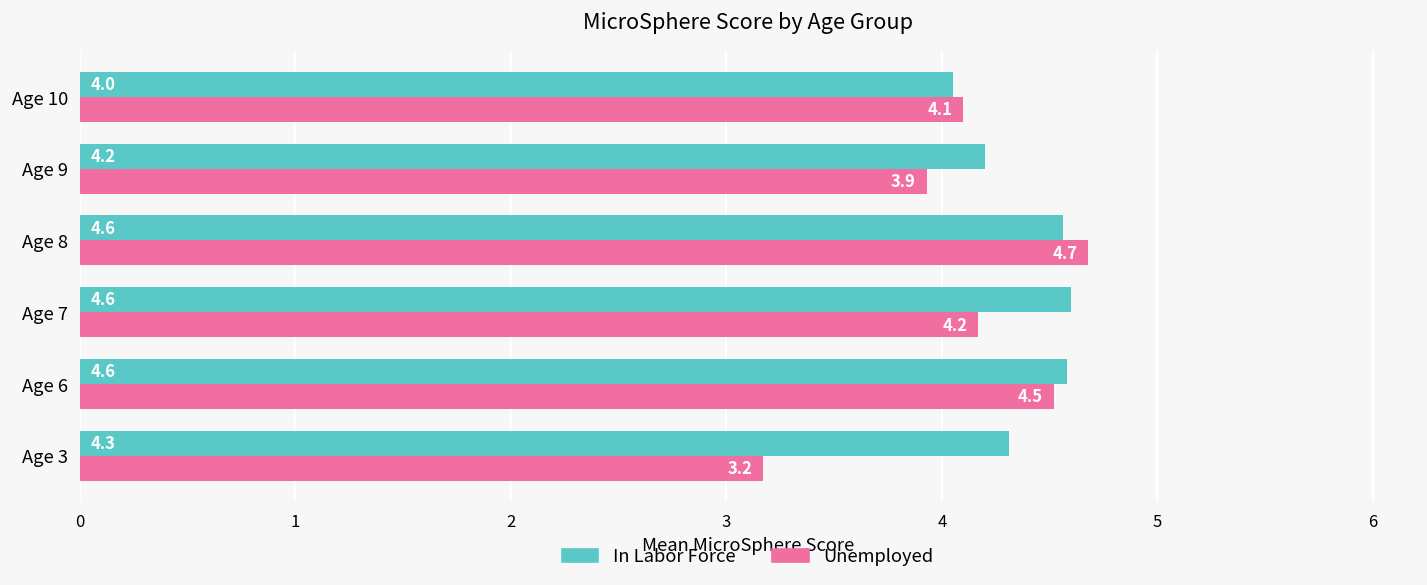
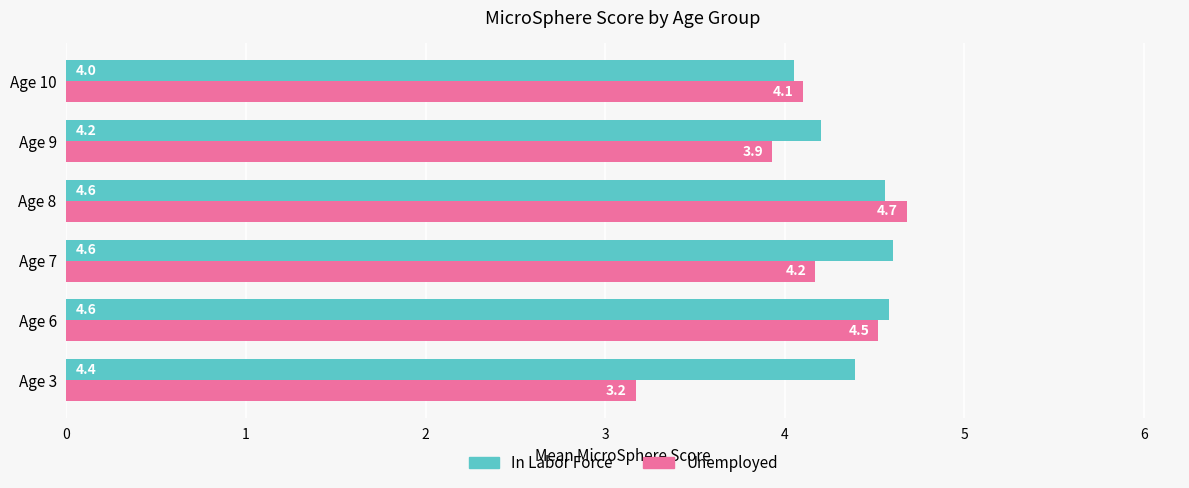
  {
    "In Labor Force": {
      "Age 10": 4.0,
      "Age 9": 4.2,
      "Age 8": 4.6,
      "Age 7": 4.6,
      "Age 6": 4.6,
-     "Age 3": 4.3
+     "Age 3": 4.4
    },
    "Unemployed": {
      "Age 10": 4.1,
      "Age 9": 3.9,
      "Age 8": 4.7,
      "Age 7": 4.2,
      "Age 6": 4.5,
      "Age 3": 3.2
    }
  }
